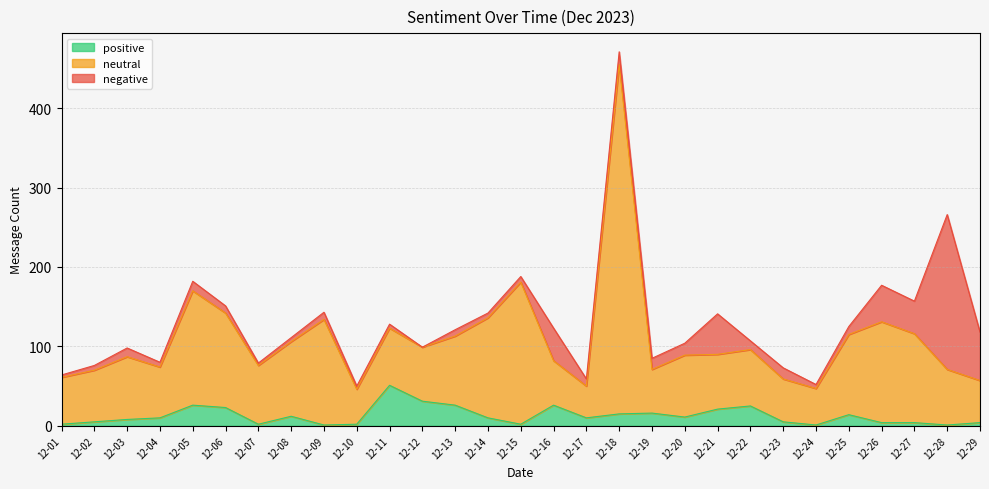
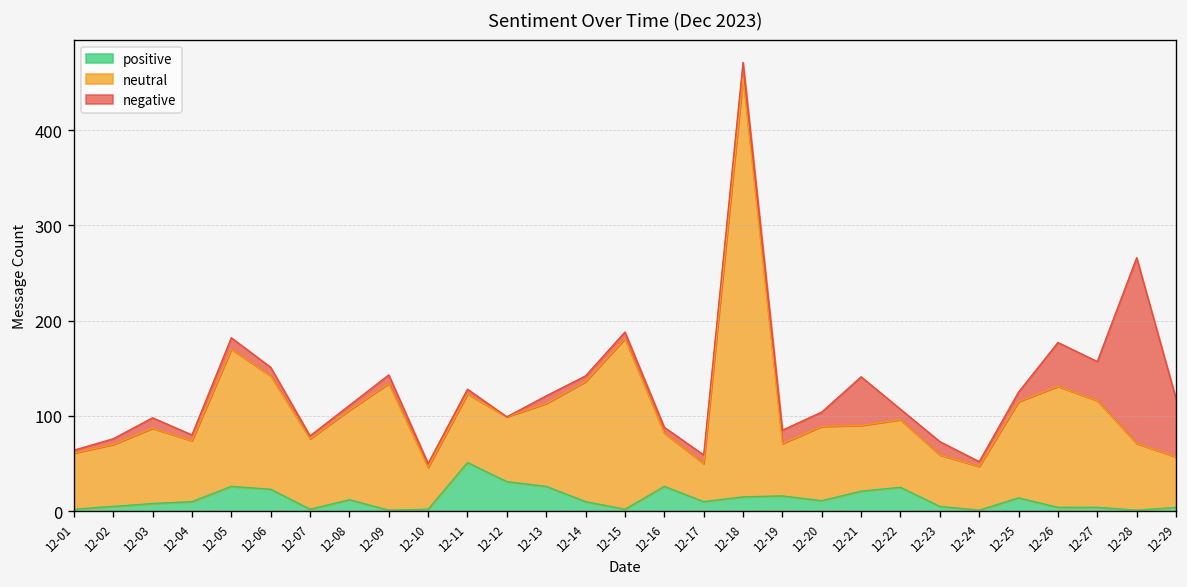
  {
    "positive": {
      "12-01": 0,
      "12-02": 10,
      "12-03": 10,
      "12-04": 10,
      "12-05": 30,
      "12-06": 20,
      "12-07": 0,
      "12-08": 10,
      "12-09": 0,
      "12-10": 0,
      "12-11": 50,
      "12-12": 30,
      "12-13": 30,
      "12-14": 10,
      "12-15": 0,
      "12-16": 30,
      "12-17": 10,
      "12-18": 20,
      "12-19": 20,
      "12-20": 10,
      "12-21": 20,
      "12-22": 30,
      "12-23": 10,
      "12-24": 0,
      "12-25": 10,
      "12-26": 0,
      "12-27": 0,
      "12-28": 0,
      "12-29": 0
    },
    "neutral": {
      "12-02": 70,
      "12-03": 80,
      "12-04": 60,
      "12-05": 140,
      "12-06": 120,
      "12-08": 90,
      "12-09": 130,
      "12-10": 40,
      "12-11": 70,
      "12-13": 90,
      "12-14": 130,
      "12-15": 180,
      "12-16": 60,
      "12-17": 40,
      "12-18": 440,
      "12-19": 60,
      "12-20": 80,
      "12-21": 70,
      "12-22": 70,
      "12-23": 50,
      "12-24": 50,
      "12-25": 100,
      "12-26": 130,
      "12-27": 110,
      "12-28": 70,
      "12-29": 50
    },
    "negative": {
      "12-02": 10,
      "12-03": 10,
      "12-04": 10,
      "12-05": 10,
      "12-06": 10,
      "12-08": 10,
      "12-09": 10,
      "12-10": 0,
      "12-11": 10,
      "12-13": 10,
      "12-14": 10,
      "12-15": 10,
-     "12-16": 40,
+     "12-16": 10,
      "12-17": 10,
      "12-18": 20,
      "12-19": 10,
      "12-20": 20,
      "12-21": 50,
      "12-22": 10,
      "12-23": 10,
      "12-24": 10,
      "12-25": 10,
      "12-26": 50,
      "12-27": 40,
      "12-28": 200,
      "12-29": 60
    }
  }
